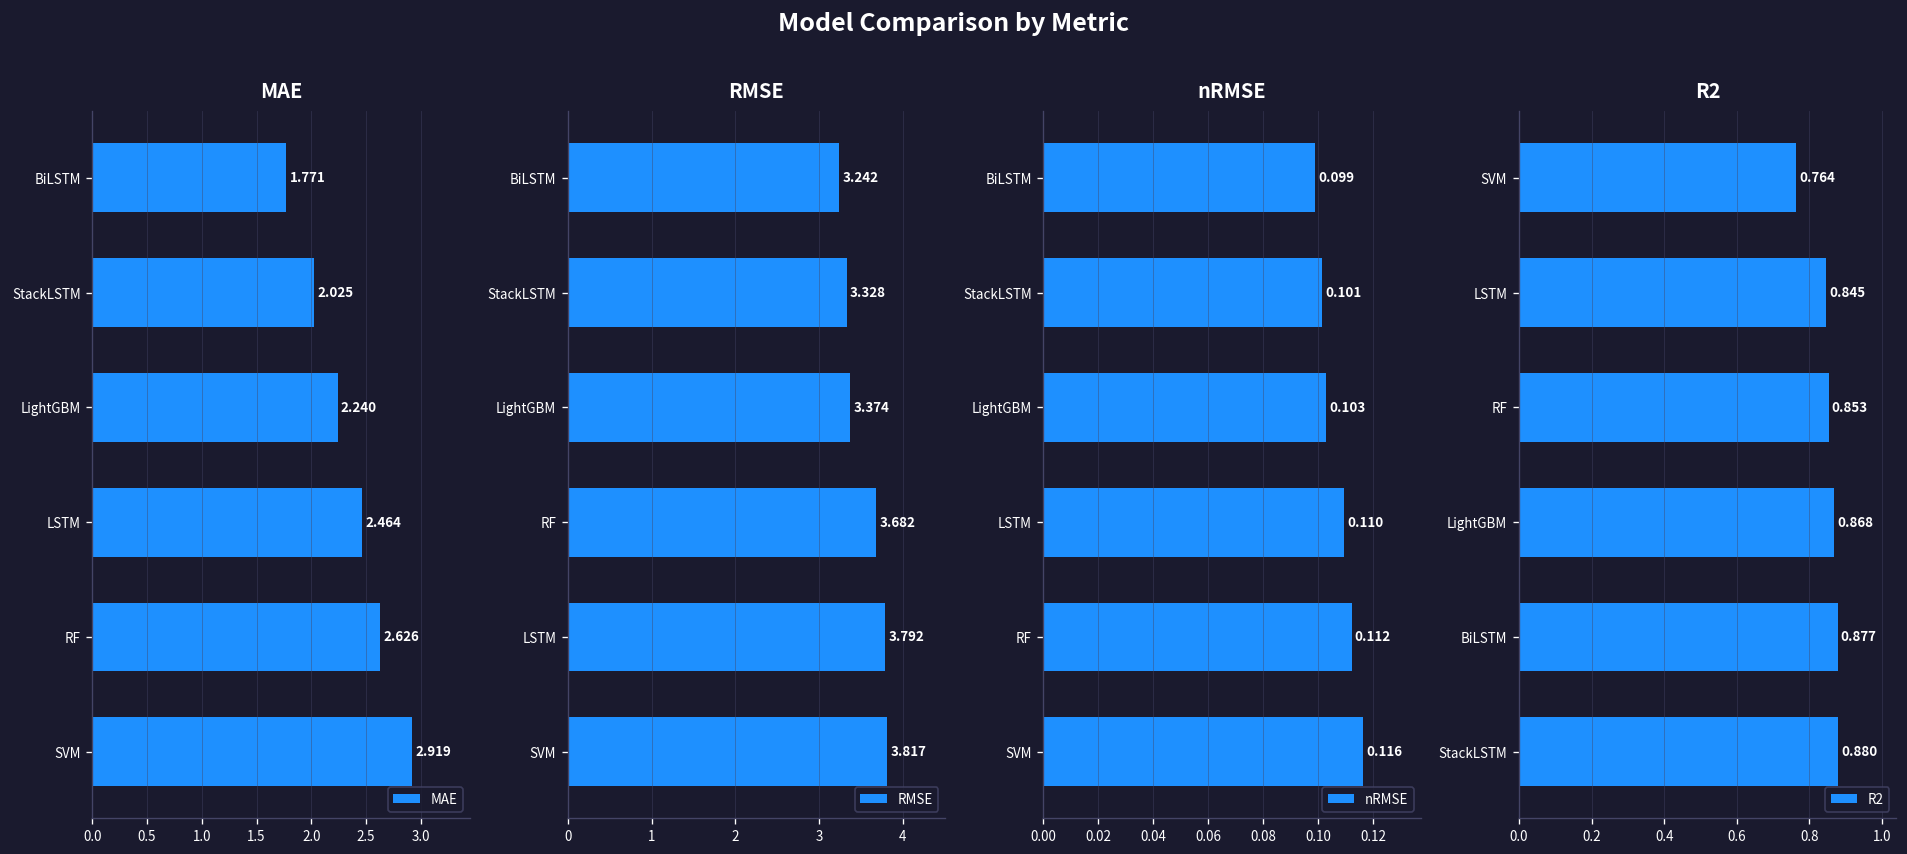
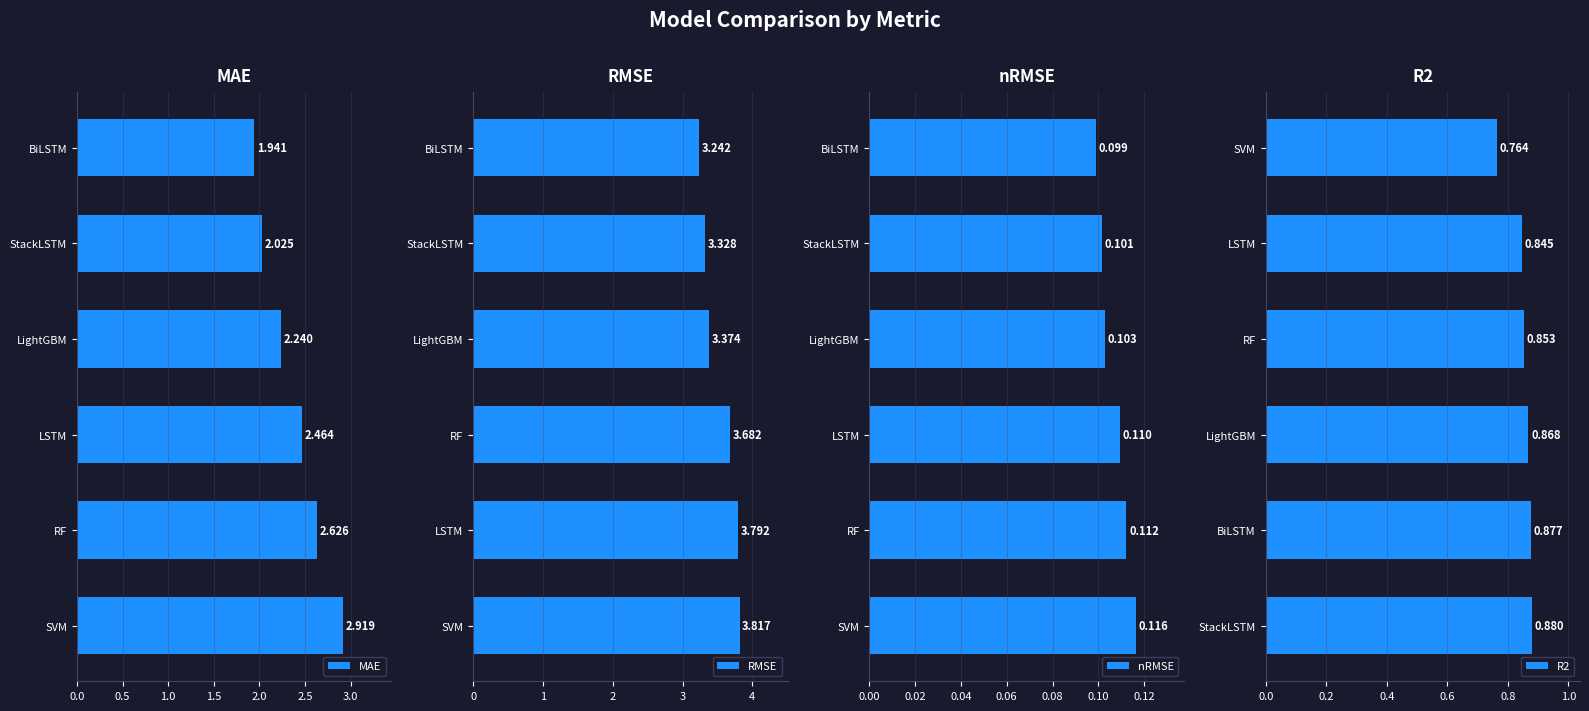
  {
    "MAE": {
-     "BiLSTM": 1.771,
+     "BiLSTM": 1.941,
      "StackLSTM": 2.025,
      "LightGBM": 2.240,
      "LSTM": 2.464,
      "RF": 2.626,
      "SVM": 2.919
    },
    "RMSE": {
      "BiLSTM": 3.242,
      "StackLSTM": 3.328,
      "LightGBM": 3.374,
      "RF": 3.682,
      "LSTM": 3.792,
      "SVM": 3.817
    },
    "nRMSE": {
      "BiLSTM": 0.099,
      "StackLSTM": 0.101,
      "LightGBM": 0.103,
      "LSTM": 0.110,
      "RF": 0.112,
      "SVM": 0.116
    },
    "R2": {
      "SVM": 0.764,
      "LSTM": 0.845,
      "RF": 0.853,
      "LightGBM": 0.868,
      "BiLSTM": 0.877,
      "StackLSTM": 0.880
    }
  }
